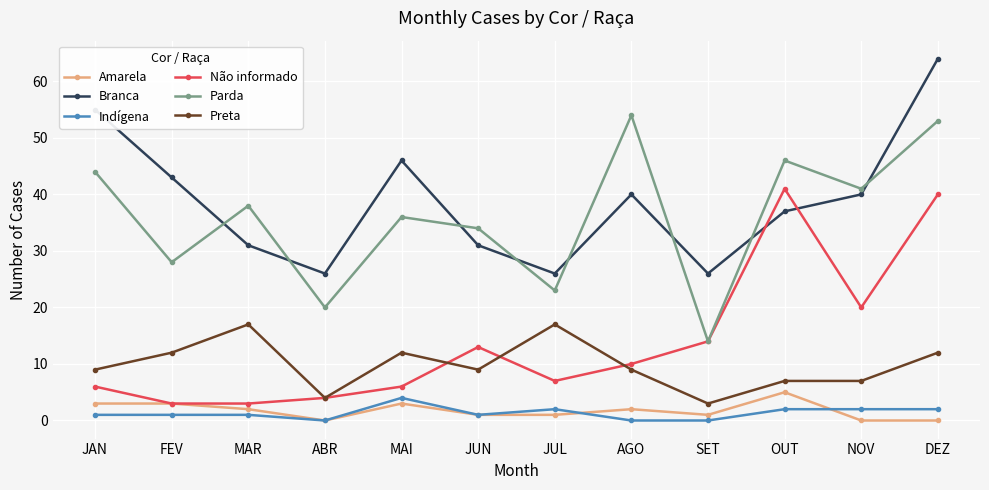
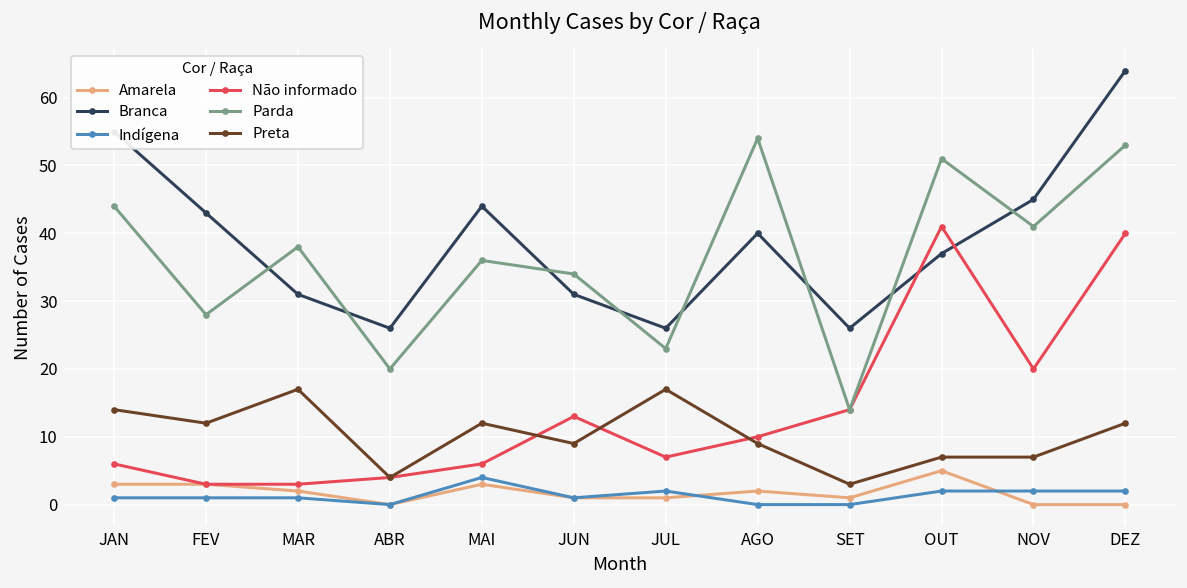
  {
    "Amarela": {
      "JAN": 3,
      "MAR": 2,
      "MAI": 3,
      "JUL": 1,
      "AGO": 2,
      "SET": 1,
      "OUT": 5,
      "NOV": 0,
      "DEZ": 0
    },
    "Branca": {
      "FEV": 43,
      "MAR": 31,
      "ABR": 26,
-     "MAI": 46,
+     "MAI": 44,
      "JUN": 31,
      "JUL": 26,
      "AGO": 40,
      "SET": 26,
      "OUT": 37,
-     "NOV": 40,
+     "NOV": 45,
      "DEZ": 64
    },
    "Indígena": {
      "JAN": 1,
      "FEV": 1,
      "MAR": 1,
      "MAI": 4,
      "JUL": 2,
      "AGO": 0,
      "SET": 0,
      "OUT": 2,
      "NOV": 2,
      "DEZ": 2
    },
    "Não informado": {
      "JAN": 6,
      "MAR": 3,
      "MAI": 6,
      "JUN": 13,
      "JUL": 7,
      "AGO": 10,
      "OUT": 41,
      "NOV": 20,
      "DEZ": 40
    },
    "Parda": {
      "JAN": 44,
      "FEV": 28,
      "MAR": 38,
      "ABR": 20,
      "MAI": 36,
      "JUN": 34,
      "JUL": 23,
      "AGO": 54,
-     "OUT": 46,
+     "OUT": 51,
      "NOV": 41,
      "DEZ": 53
    },
    "Preta": {
-     "JAN": 9,
+     "JAN": 14,
      "FEV": 12,
      "MAR": 17,
      "MAI": 12,
      "JUN": 9,
      "JUL": 17,
      "AGO": 9,
      "SET": 3,
      "OUT": 7,
      "NOV": 7,
      "DEZ": 12
    }
  }
